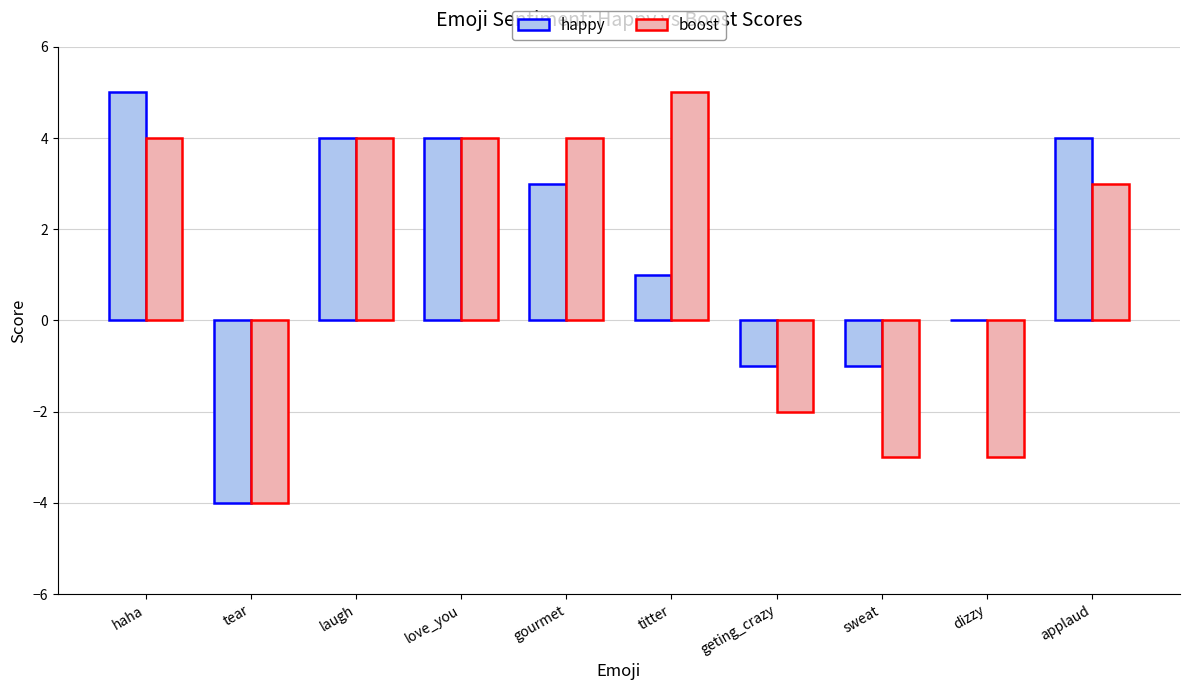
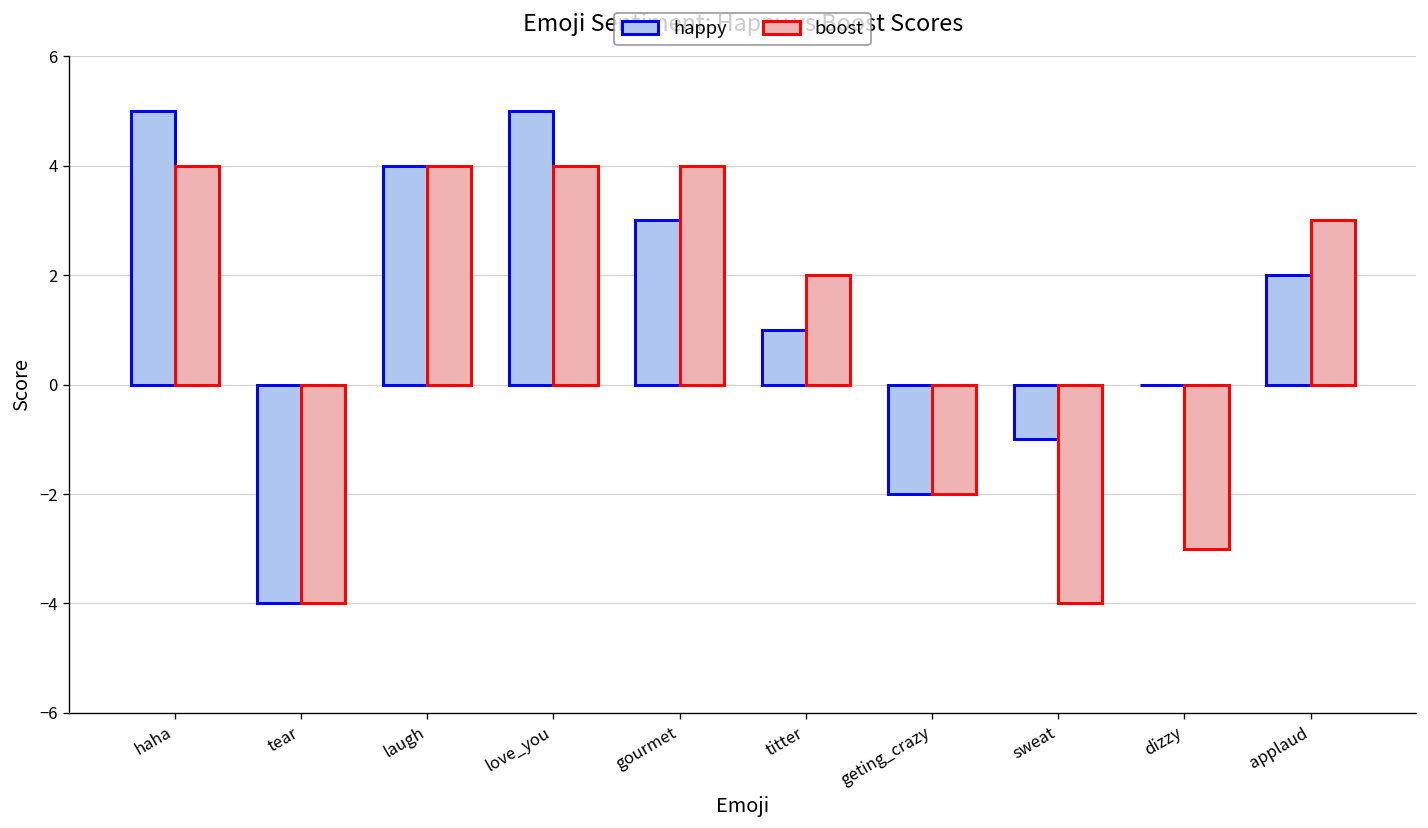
  {
    "happy": {
      "haha": 5,
      "tear": -4,
      "laugh": 4,
-     "love_you": 4,
+     "love_you": 5,
      "gourmet": 3,
      "titter": 1,
-     "geting_crazy": -1,
+     "geting_crazy": -2,
      "sweat": -1,
      "dizzy": 0,
-     "applaud": 4
+     "applaud": 2
    },
    "boost": {
      "haha": 4,
      "tear": -4,
      "laugh": 4,
      "love_you": 4,
      "gourmet": 4,
-     "titter": 5,
+     "titter": 2,
      "geting_crazy": -2,
-     "sweat": -3,
+     "sweat": -4,
      "dizzy": -3,
      "applaud": 3
    }
  }
